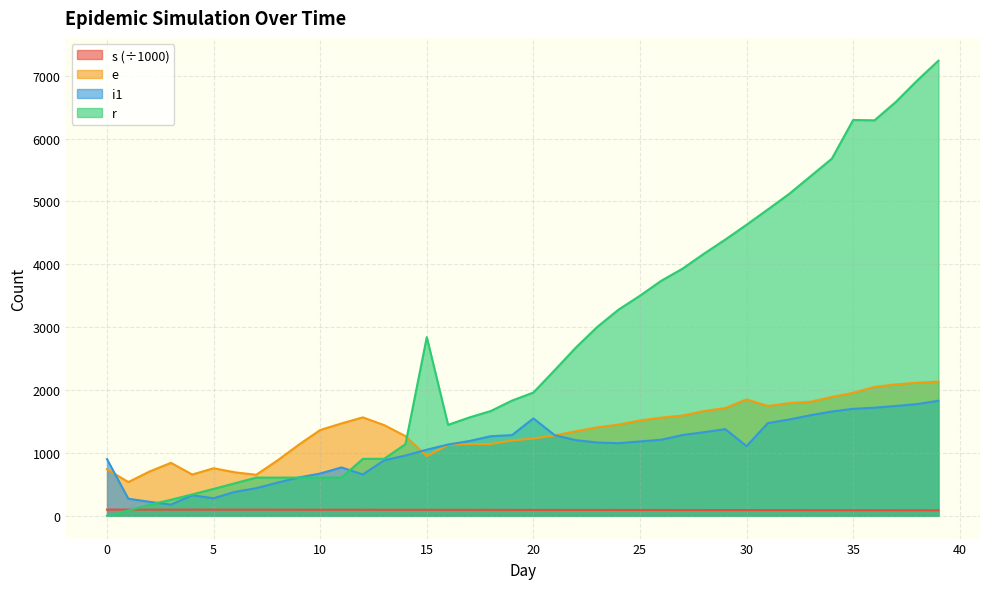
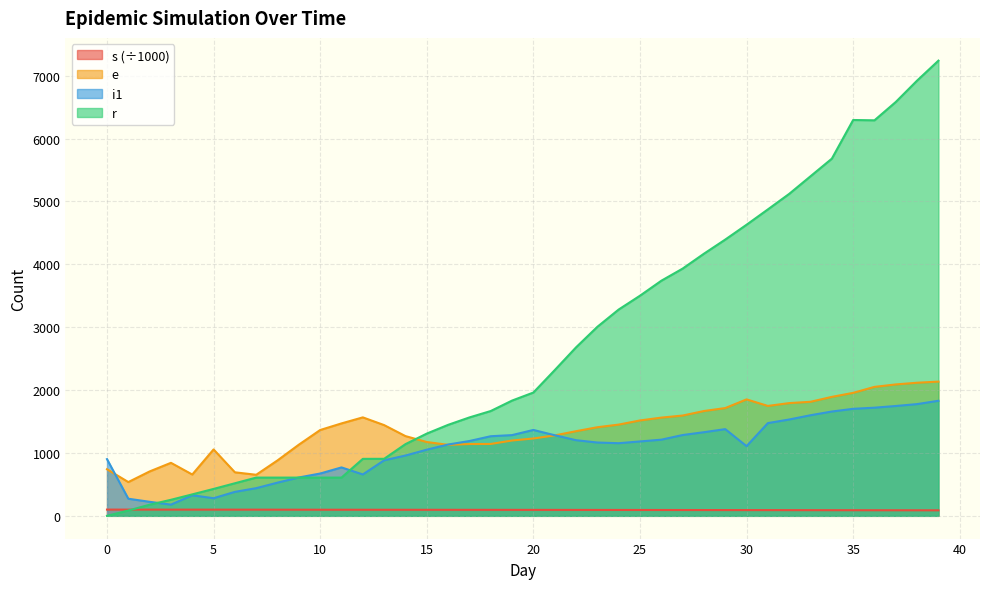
  {
    "s (÷1000)": {
      "0": 100,
      "5": 100,
      "10": 100,
      "15": 100,
      "20": 100,
      "25": 100,
      "30": 100,
      "35": 100
    },
    "e": {
      "0": 700,
-     "5": 800,
+     "5": 1100,
      "10": 1400,
-     "15": 1000,
+     "15": 1200,
      "20": 1200,
      "25": 1500,
      "30": 1900,
      "35": 2000
    },
    "i1": {
      "0": 900,
      "5": 300,
      "10": 700,
      "15": 1100,
-     "20": 1600,
+     "20": 1400,
      "25": 1200,
      "30": 1100,
      "35": 1700
    },
    "r": {
      "0": 0,
      "5": 400,
      "10": 600,
-     "15": 2800,
+     "15": 1300,
      "20": 2000,
      "25": 3500,
      "30": 4600,
      "35": 6300
    }
  }
